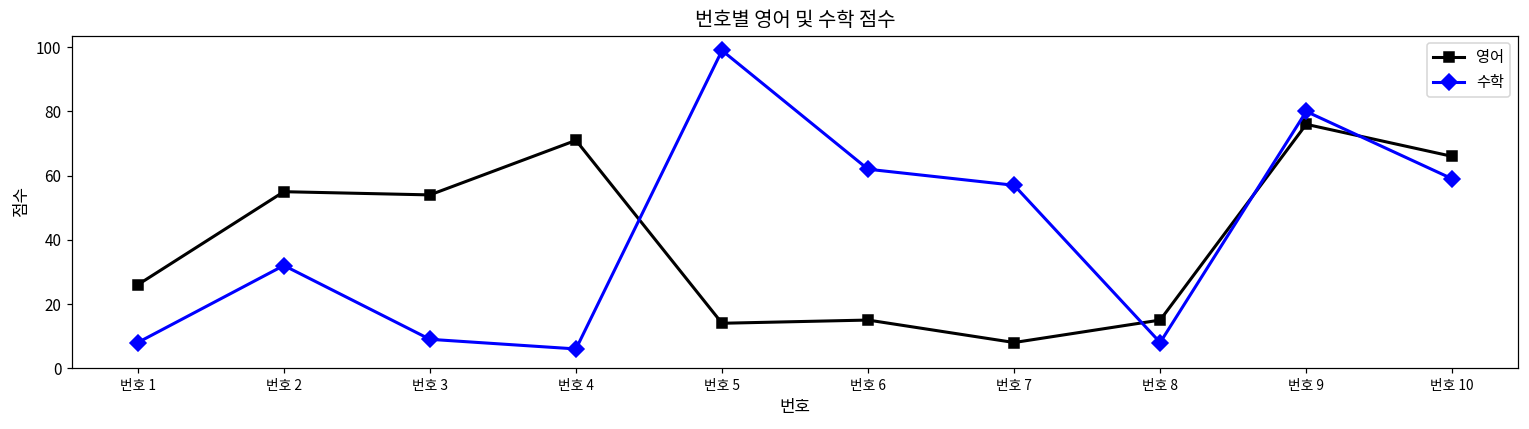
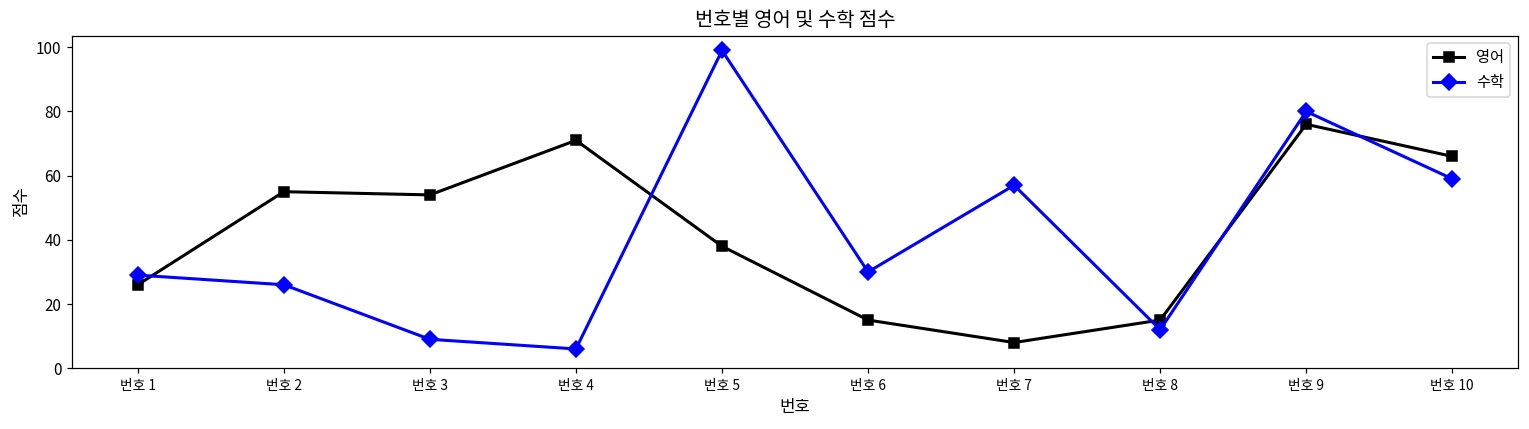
  {
    "영어": {
      "번호 1": 26,
      "번호 2": 55,
      "번호 3": 54,
      "번호 4": 71,
-     "번호 5": 14,
+     "번호 5": 38,
      "번호 6": 15,
      "번호 7": 8,
      "번호 8": 15,
      "번호 9": 76,
      "번호 10": 66
    },
    "수학": {
-     "번호 1": 8,
-     "번호 2": 32,
+     "번호 1": 29,
+     "번호 2": 26,
      "번호 3": 9,
      "번호 4": 6,
      "번호 5": 99,
-     "번호 6": 62,
+     "번호 6": 30,
      "번호 7": 57,
-     "번호 8": 8,
+     "번호 8": 12,
      "번호 9": 80,
      "번호 10": 59
    }
  }
